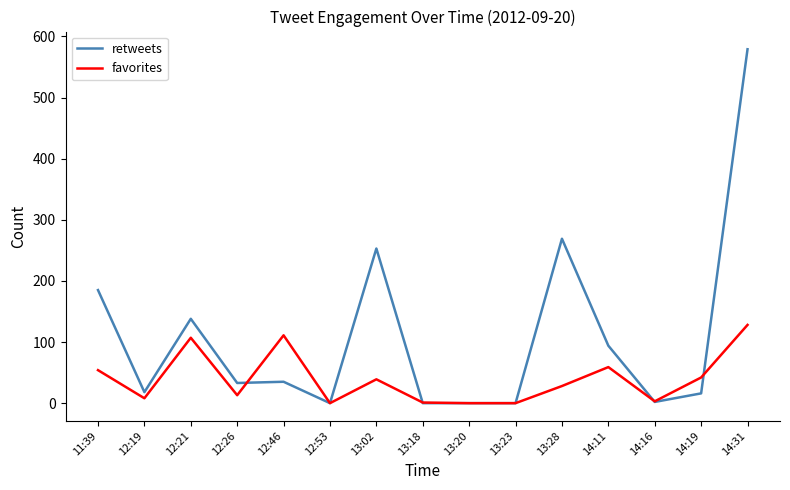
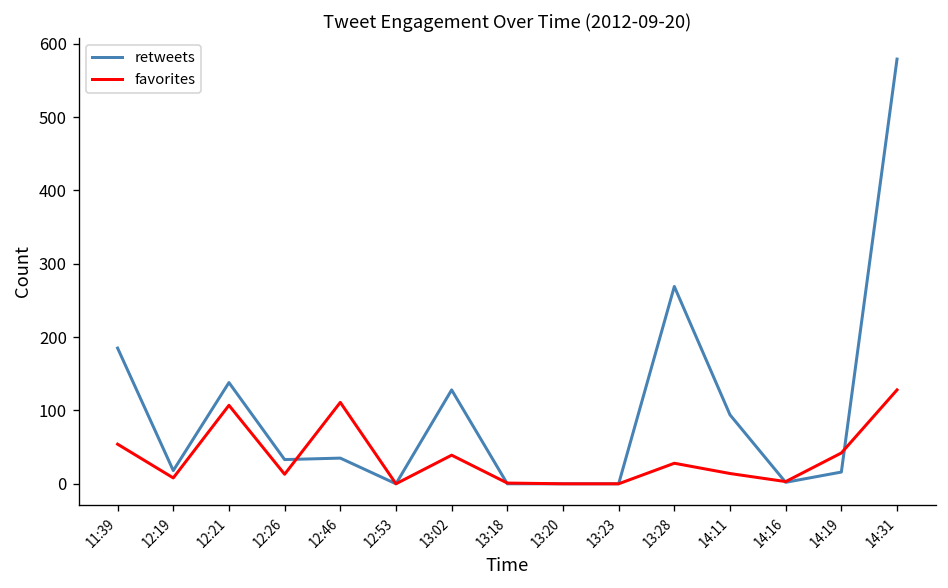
  {
    "retweets": {
      "11:39": 190,
      "12:19": 20,
      "12:21": 140,
      "12:26": 30,
      "12:46": 40,
-     "13:02": 250,
+     "13:02": 130,
      "13:28": 270,
      "14:11": 90,
      "14:19": 20,
      "14:31": 580
    },
    "favorites": {
      "11:39": 50,
      "12:19": 10,
      "12:21": 110,
      "12:26": 10,
      "12:46": 110,
      "13:02": 40,
      "13:28": 30,
-     "14:11": 60,
+     "14:11": 10,
      "14:19": 40,
      "14:31": 130
    }
  }
